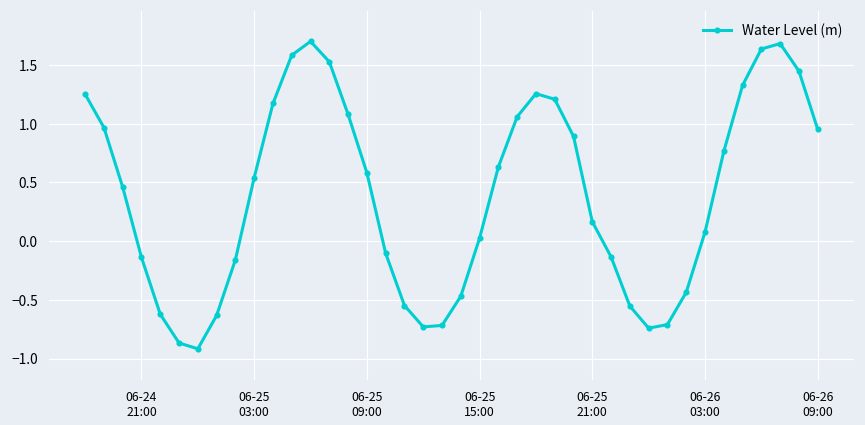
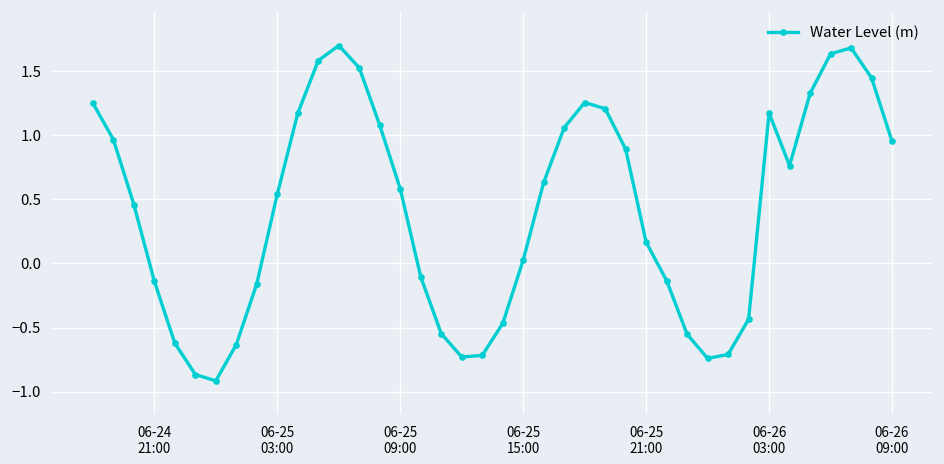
  {
    "06-24 21:00": -0.14,
    "06-25 03:00": 0.54,
    "06-25 09:00": 0.58,
    "06-25 15:00": 0.03,
    "06-25 21:00": 0.17,
-   "06-26 03:00": 0.08,
+   "06-26 03:00": 1.17,
    "06-26 09:00": 0.95
  }
